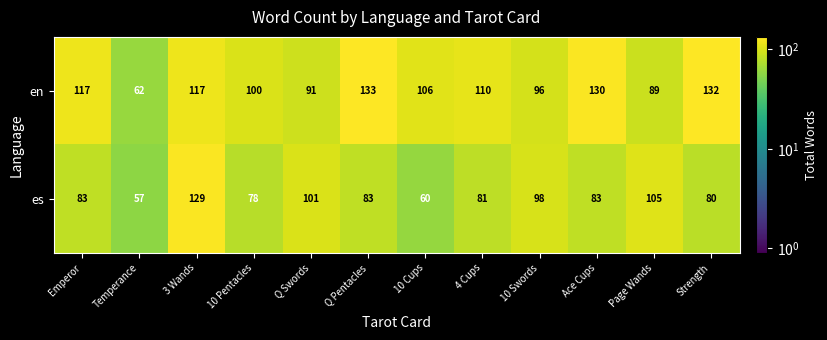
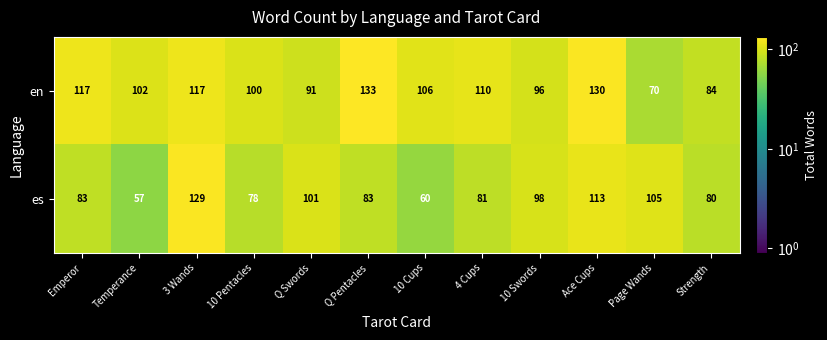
  {
    "en": {
      "Emperor": 117,
-     "Temperance": 62,
+     "Temperance": 102,
      "3 Wands": 117,
      "10 Pentacles": 100,
      "Q Swords": 91,
      "Q Pentacles": 133,
      "10 Cups": 106,
      "4 Cups": 110,
      "10 Swords": 96,
      "Ace Cups": 130,
-     "Page Wands": 89,
-     "Strength": 132
+     "Page Wands": 70,
+     "Strength": 84
    },
    "es": {
      "Emperor": 83,
      "Temperance": 57,
      "3 Wands": 129,
      "10 Pentacles": 78,
      "Q Swords": 101,
      "Q Pentacles": 83,
      "10 Cups": 60,
      "4 Cups": 81,
      "10 Swords": 98,
-     "Ace Cups": 83,
+     "Ace Cups": 113,
      "Page Wands": 105,
      "Strength": 80
    }
  }
